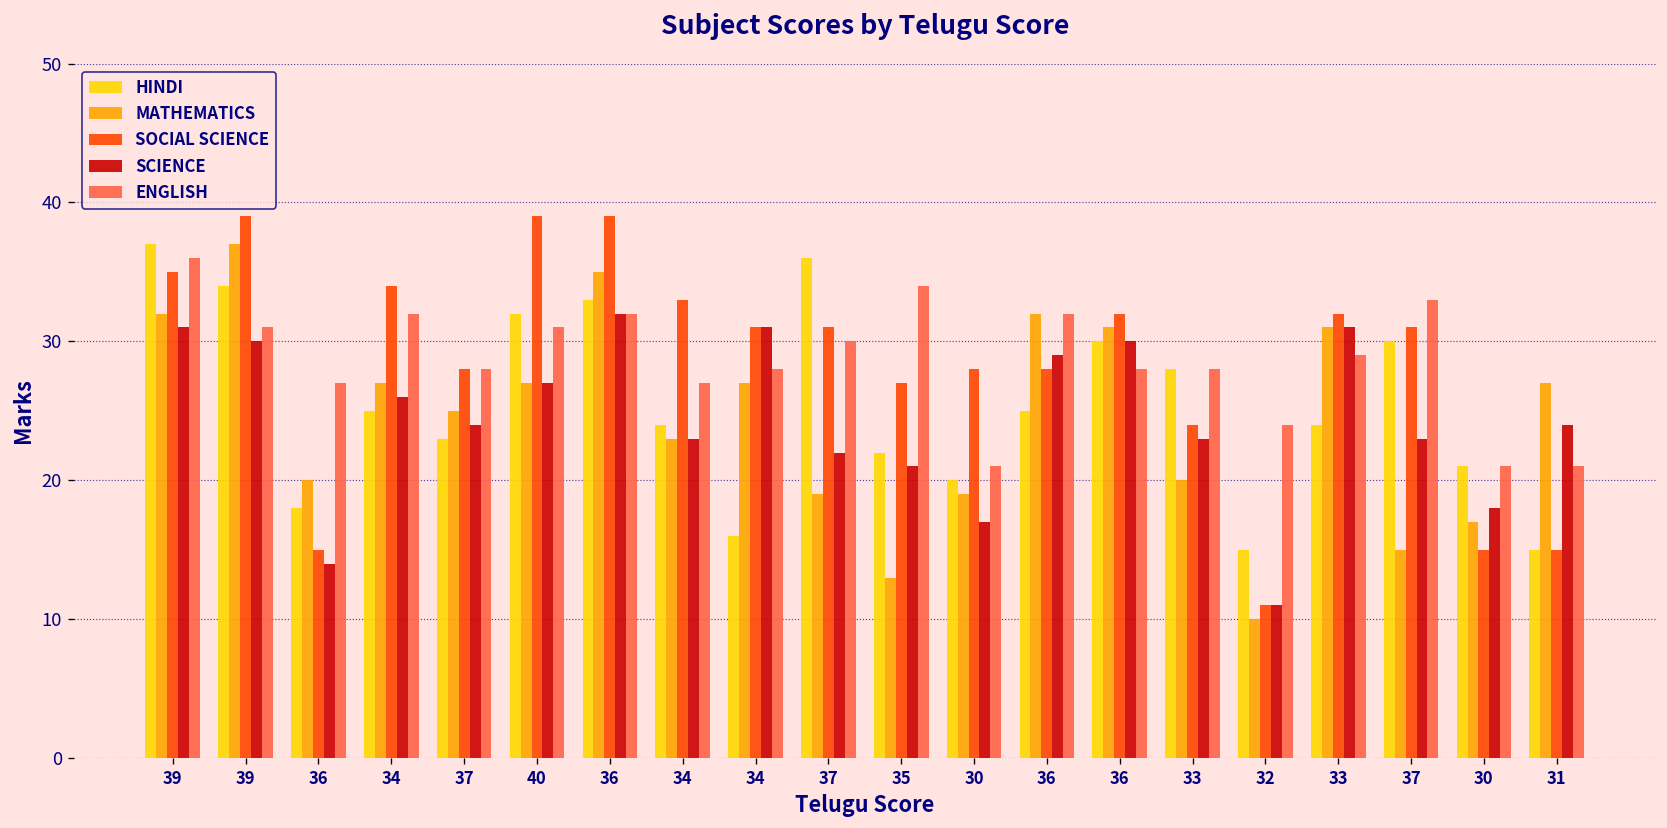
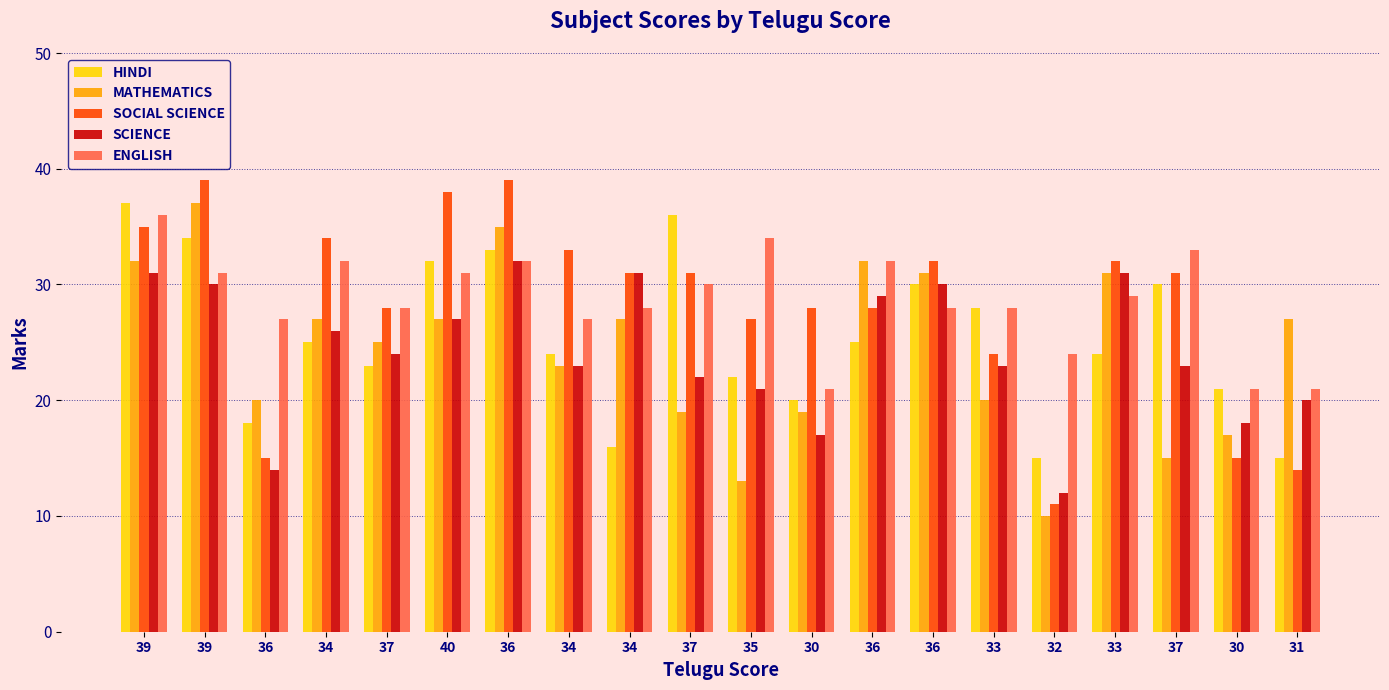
  {
    "SOCIAL SCIENCE": {
-     "40": 39,
+     "40": 38,
      "35": 27,
      "32": 11,
-     "31": 15
+     "31": 14
    },
    "SCIENCE": {
      "40": 27,
      "35": 21,
-     "32": 11,
-     "31": 24
+     "32": 12,
+     "31": 20
    },
    "ENGLISH": {
      "40": 31,
      "35": 34,
      "32": 24,
      "31": 21
    }
  }
